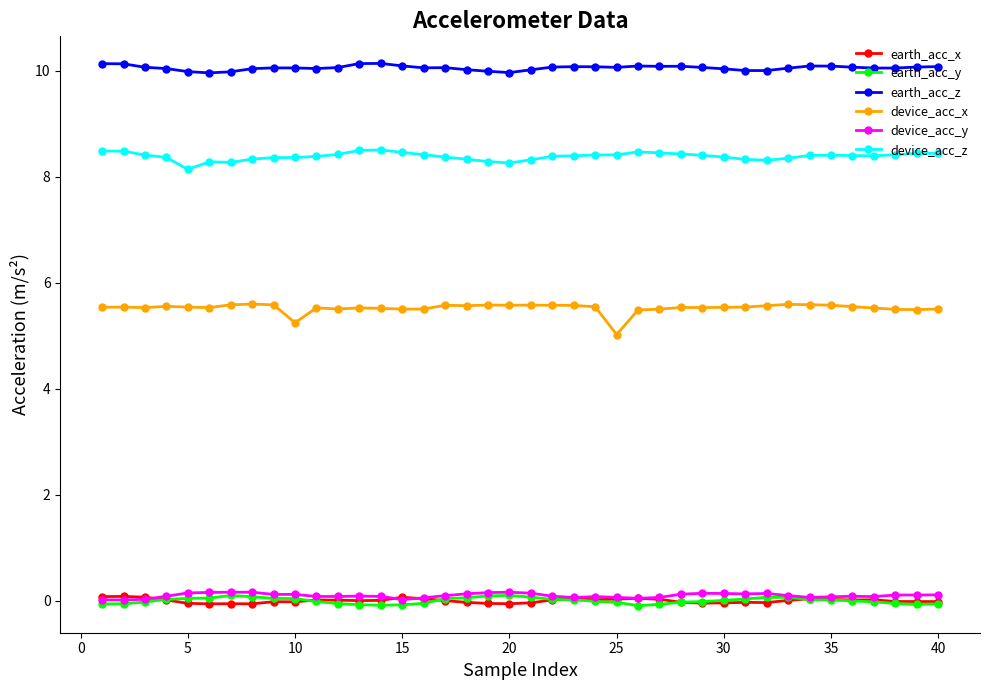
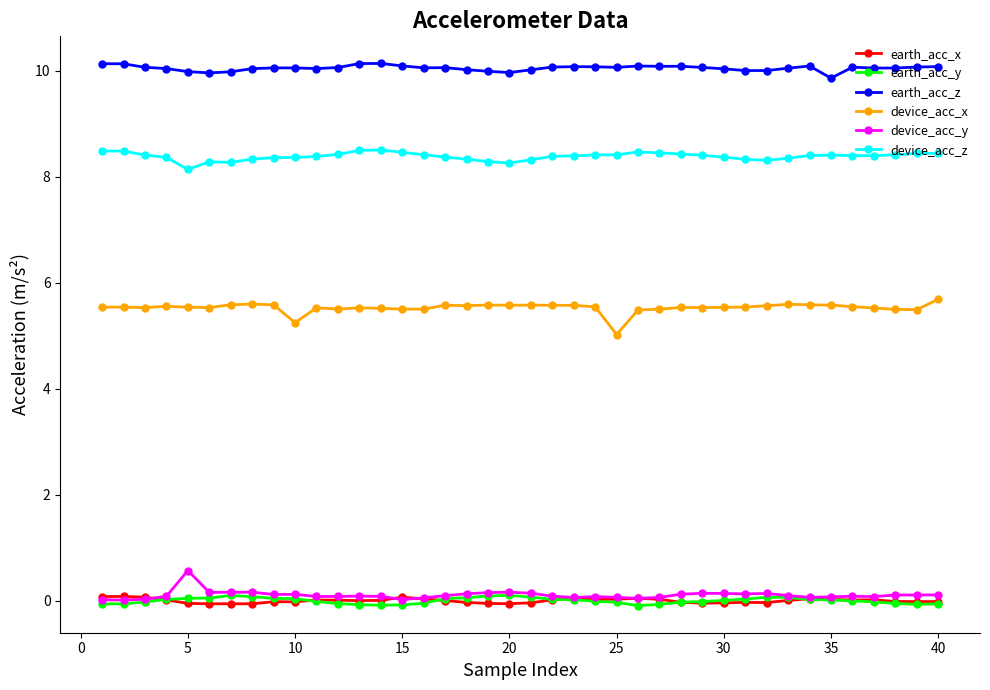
  {
    "earth_acc_x": {
      "5": 0.0,
      "10": 0.0,
      "20": -0.1
    },
    "earth_acc_y": {
      "5": 0.0,
      "10": 0.0,
      "15": -0.1,
      "20": 0.1,
      "25": 0.0
    },
    "earth_acc_z": {
      "5": 10.0,
      "10": 10.1,
      "15": 10.1,
      "20": 10.0,
      "25": 10.1,
      "30": 10.0,
-     "35": 10.1,
+     "35": 9.9,
      "40": 10.1
    },
    "device_acc_x": {
      "5": 5.5,
      "10": 5.2,
      "15": 5.5,
      "20": 5.6,
      "25": 5.0,
      "30": 5.5,
      "35": 5.6,
-     "40": 5.5
+     "40": 5.7
    },
    "device_acc_y": {
-     "5": 0.1,
+     "5": 0.6,
      "10": 0.1,
      "20": 0.2,
      "30": 0.1,
      "35": 0.1,
      "40": 0.1
    },
    "device_acc_z": {
      "5": 8.1,
      "10": 8.4,
      "15": 8.5,
      "20": 8.3,
      "25": 8.4,
      "30": 8.4,
      "35": 8.4,
      "40": 8.4
    }
  }
